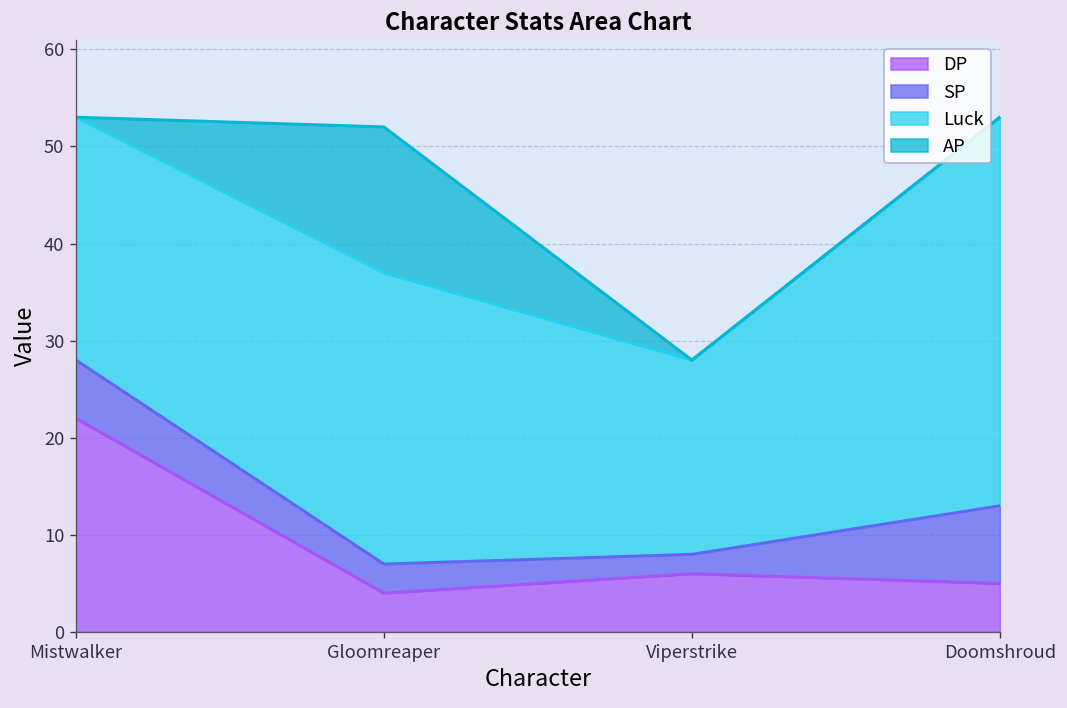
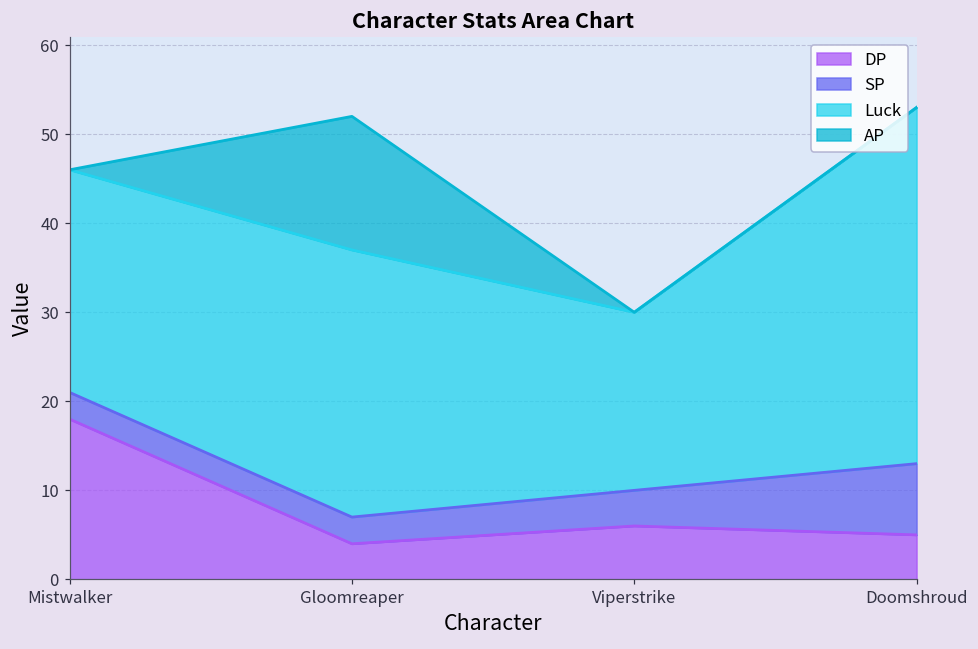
  {
    "DP": {
-     "Mistwalker": 22,
+     "Mistwalker": 18,
      "Gloomreaper": 4,
      "Viperstrike": 6,
      "Doomshroud": 5
    },
    "SP": {
-     "Mistwalker": 6,
+     "Mistwalker": 3,
      "Gloomreaper": 3,
-     "Viperstrike": 2,
+     "Viperstrike": 4,
      "Doomshroud": 8
    }
  }
